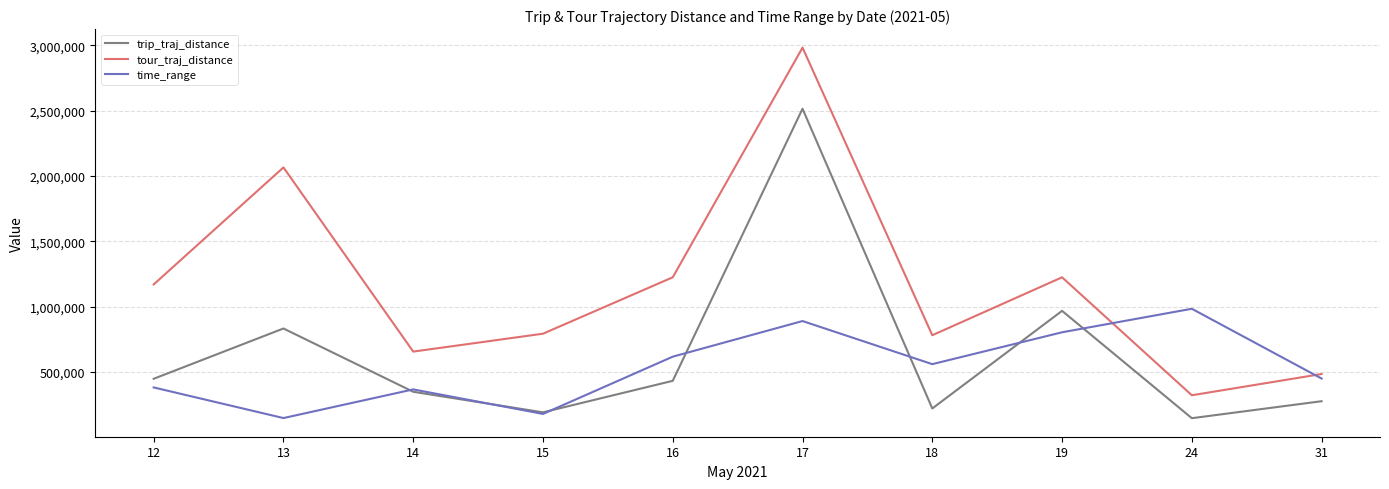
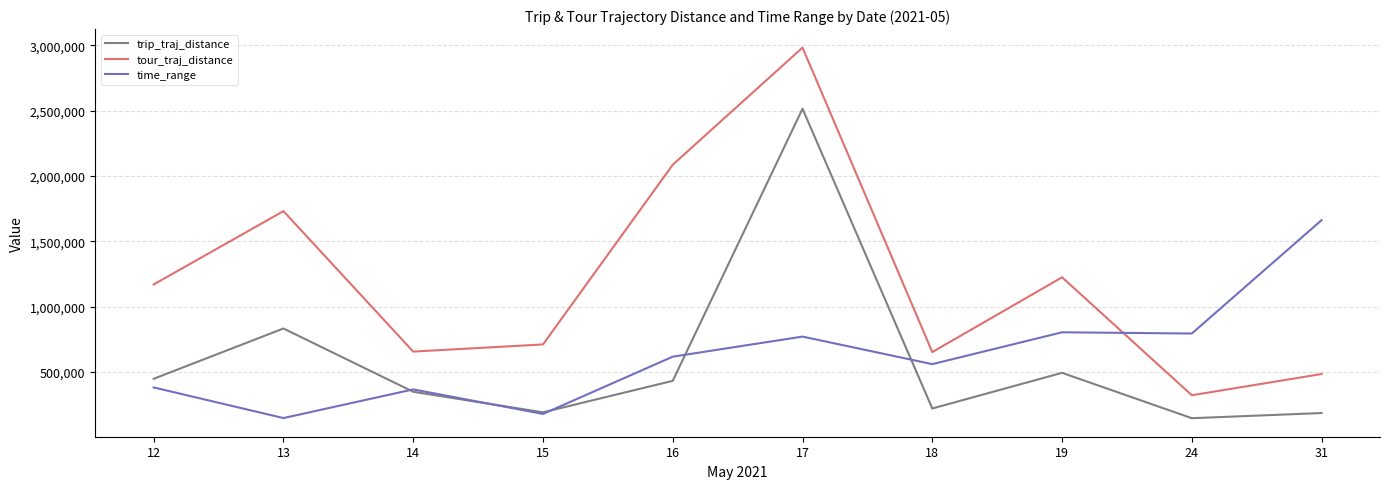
  {
    "trip_traj_distance": {
      "12": "450,000",
      "13": "830,000",
      "16": "430,000",
      "17": "2,510,000",
      "18": "220,000",
-     "19": "970,000",
+     "19": "490,000",
      "24": "150,000",
-     "31": "280,000"
+     "31": "190,000"
    },
    "tour_traj_distance": {
      "12": "1,170,000",
-     "13": "2,060,000",
+     "13": "1,730,000",
      "14": "660,000",
-     "15": "790,000",
-     "16": "1,220,000",
+     "15": "710,000",
+     "16": "2,090,000",
      "17": "2,980,000",
-     "18": "780,000",
+     "18": "650,000",
      "19": "1,220,000",
      "24": "320,000",
      "31": "480,000"
    },
    "time_range": {
      "12": "380,000",
      "13": "150,000",
      "16": "620,000",
-     "17": "890,000",
+     "17": "770,000",
      "18": "560,000",
      "19": "800,000",
-     "24": "980,000",
-     "31": "450,000"
+     "24": "790,000",
+     "31": "1,660,000"
    }
  }
